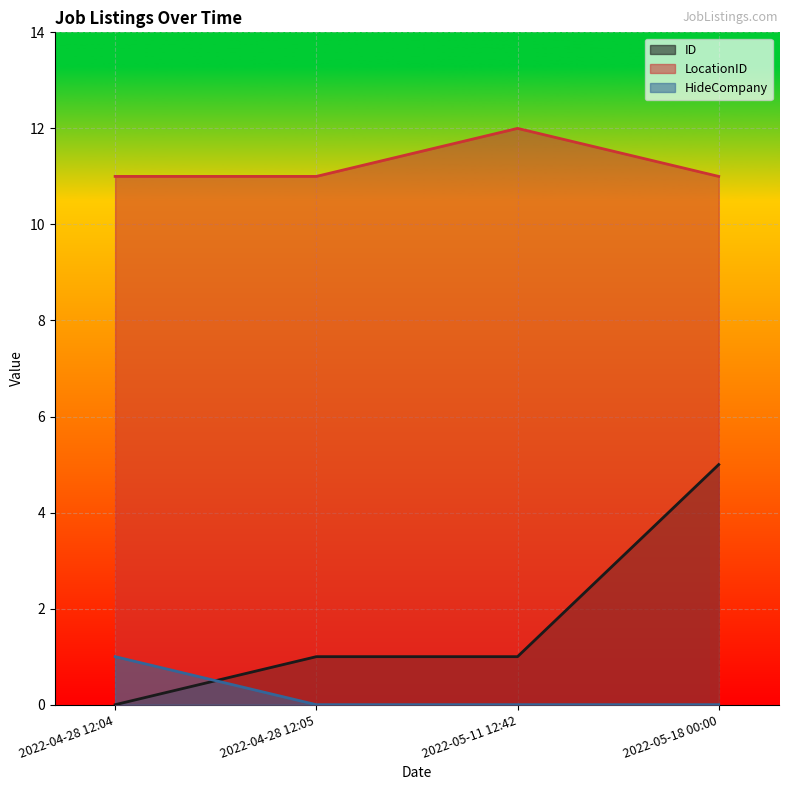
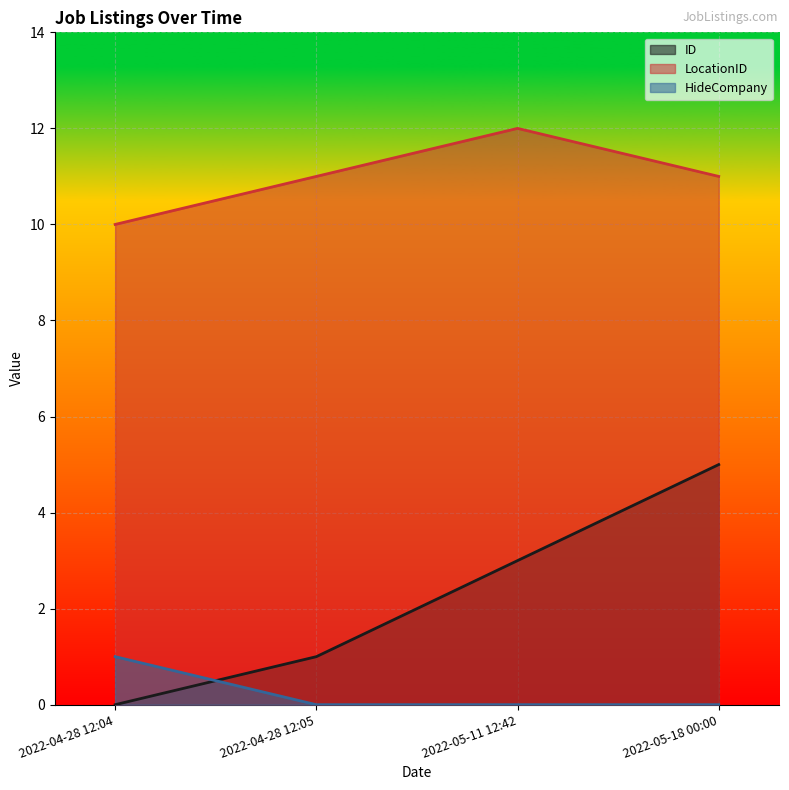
  {
    "ID": {
      "2022-04-28 12:04": 0,
      "2022-04-28 12:05": 1,
-     "2022-05-11 12:42": 1,
+     "2022-05-11 12:42": 3,
      "2022-05-18 00:00": 5
    },
    "LocationID": {
-     "2022-04-28 12:04": 11,
+     "2022-04-28 12:04": 10,
      "2022-04-28 12:05": 11,
      "2022-05-11 12:42": 12,
      "2022-05-18 00:00": 11
    },
    "HideCompany": {
      "2022-04-28 12:04": 1,
      "2022-04-28 12:05": 0,
      "2022-05-11 12:42": 0,
      "2022-05-18 00:00": 0
    }
  }
